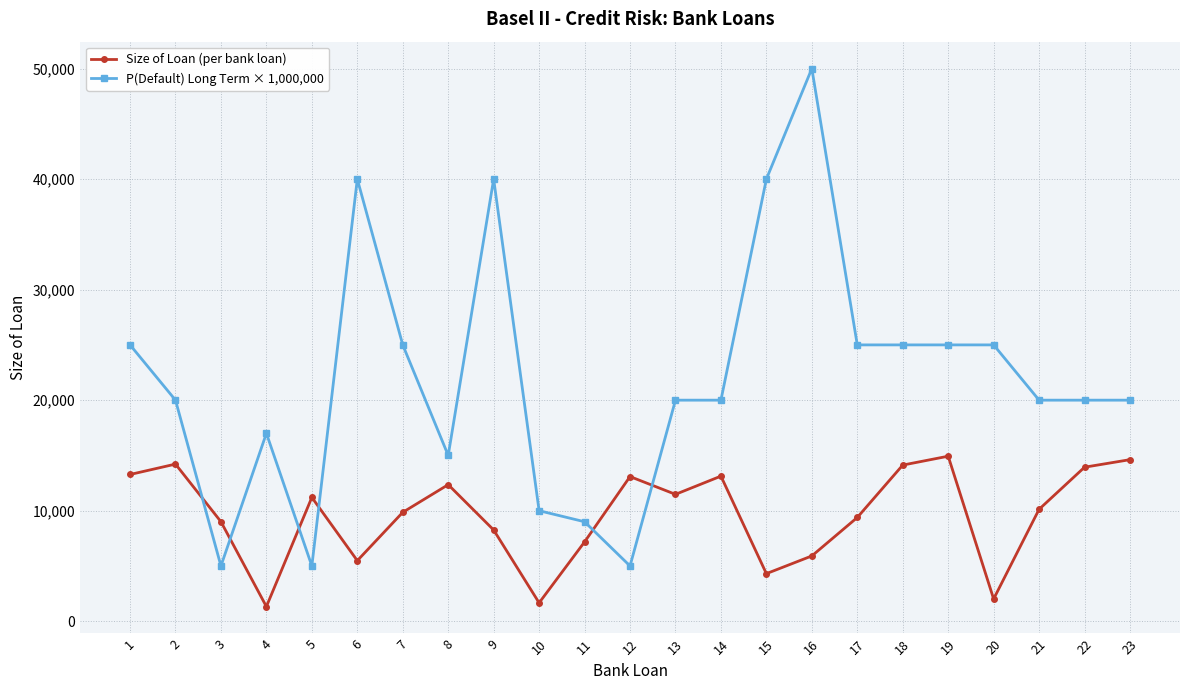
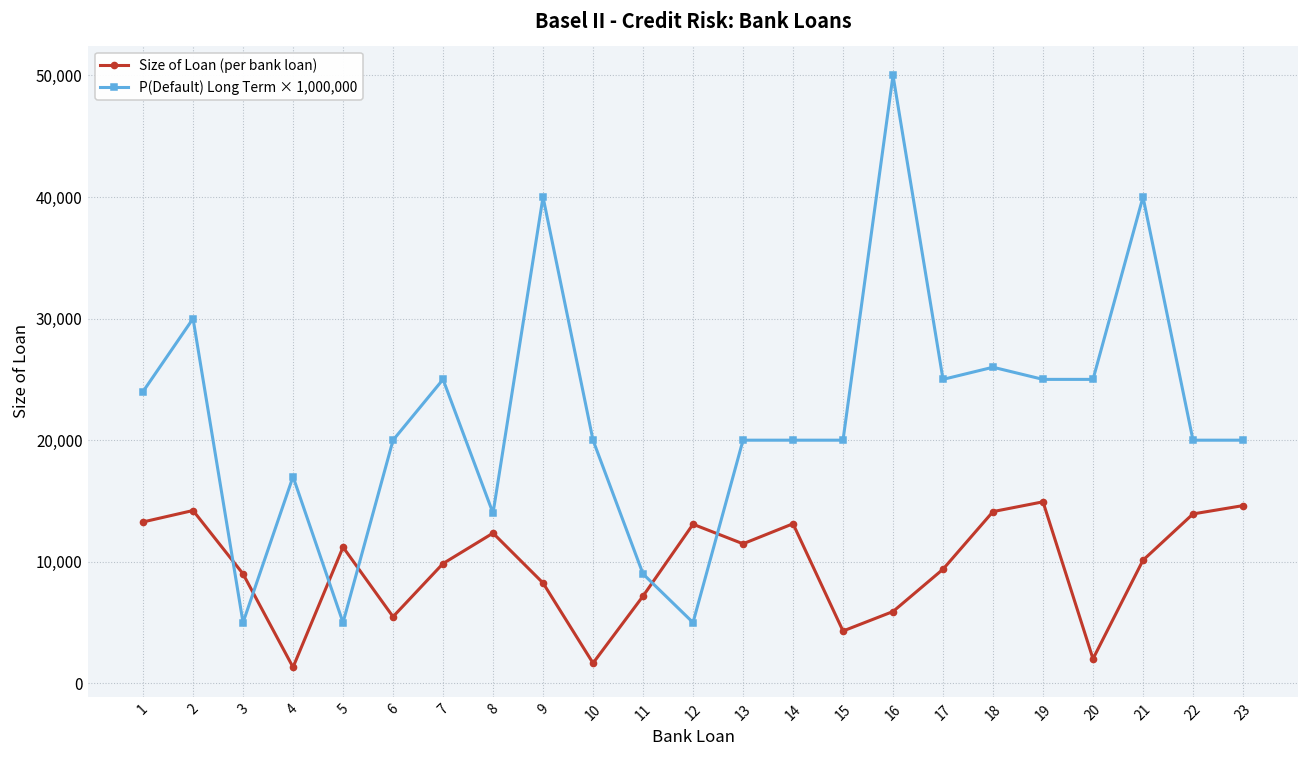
  {
    "Size of Loan (per bank loan)": {
      "1": "13,300",
      "2": "14,200",
      "3": "9,000",
      "4": "1,300",
      "5": "11,200",
      "6": "5,500",
      "7": "9,900",
      "8": "12,400",
      "9": "8,300",
      "10": "1,700",
      "11": "7,200",
      "12": "13,100",
      "13": "11,500",
      "14": "13,100",
      "15": "4,300",
      "16": "5,900",
      "17": "9,400",
      "18": "14,100",
      "19": "14,900",
      "20": "2,000",
      "21": "10,100",
      "22": "13,900",
      "23": "14,600"
    },
    "P(Default) Long Term × 1,000,000": {
-     "1": "25,000",
-     "2": "20,000",
+     "1": "24,000",
+     "2": "30,000",
      "3": "5,000",
      "4": "17,000",
      "5": "5,000",
-     "6": "40,000",
+     "6": "20,000",
      "7": "25,000",
-     "8": "15,000",
+     "8": "14,000",
      "9": "40,000",
-     "10": "10,000",
+     "10": "20,000",
      "11": "9,000",
      "12": "5,000",
      "13": "20,000",
      "14": "20,000",
-     "15": "40,000",
+     "15": "20,000",
      "16": "50,000",
      "17": "25,000",
-     "18": "25,000",
+     "18": "26,000",
      "19": "25,000",
      "20": "25,000",
-     "21": "20,000",
+     "21": "40,000",
      "22": "20,000",
      "23": "20,000"
    }
  }
